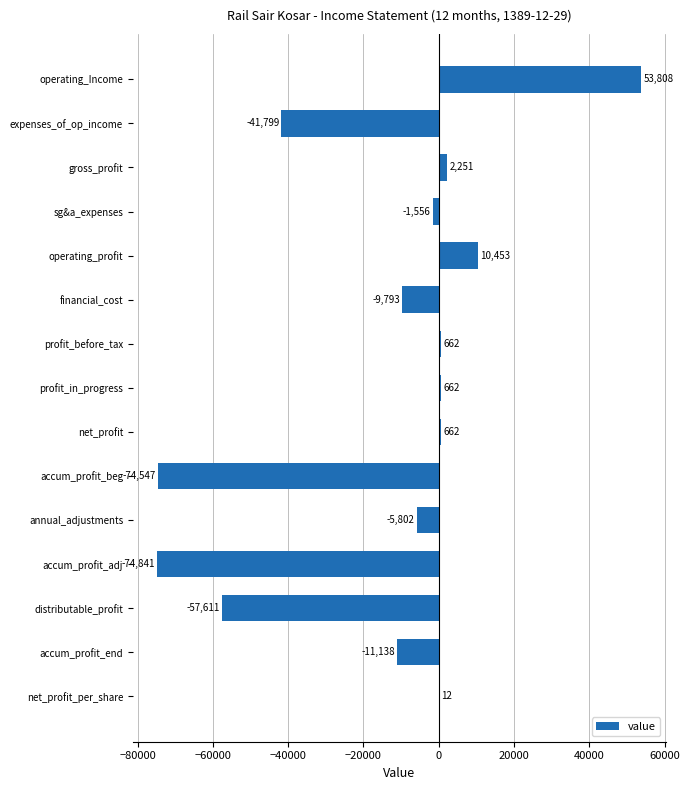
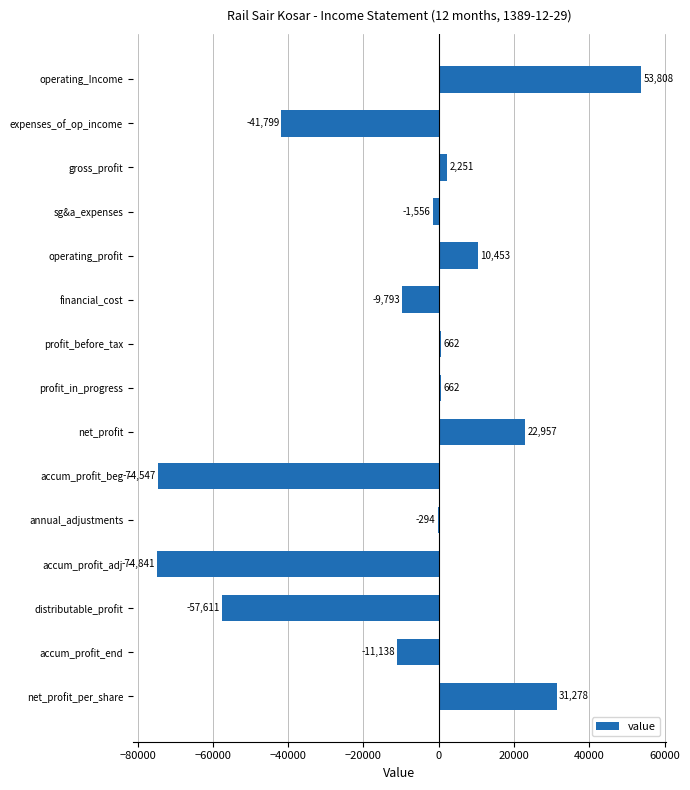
  {
    "operating_Income": "53,808",
    "expenses_of_op_income": "-41,799",
    "gross_profit": "2,251",
    "sg&a_expenses": "-1,556",
    "operating_profit": "10,453",
    "financial_cost": "-9,793",
    "profit_before_tax": "662",
    "profit_in_progress": "662",
-   "net_profit": "662",
+   "net_profit": "22,957",
    "accum_profit_beg": "-74,547",
-   "annual_adjustments": "-5,802",
+   "annual_adjustments": "-294",
    "accum_profit_adj": "-74,841",
    "distributable_profit": "-57,611",
    "accum_profit_end": "-11,138",
-   "net_profit_per_share": "12"
+   "net_profit_per_share": "31,278"
  }
